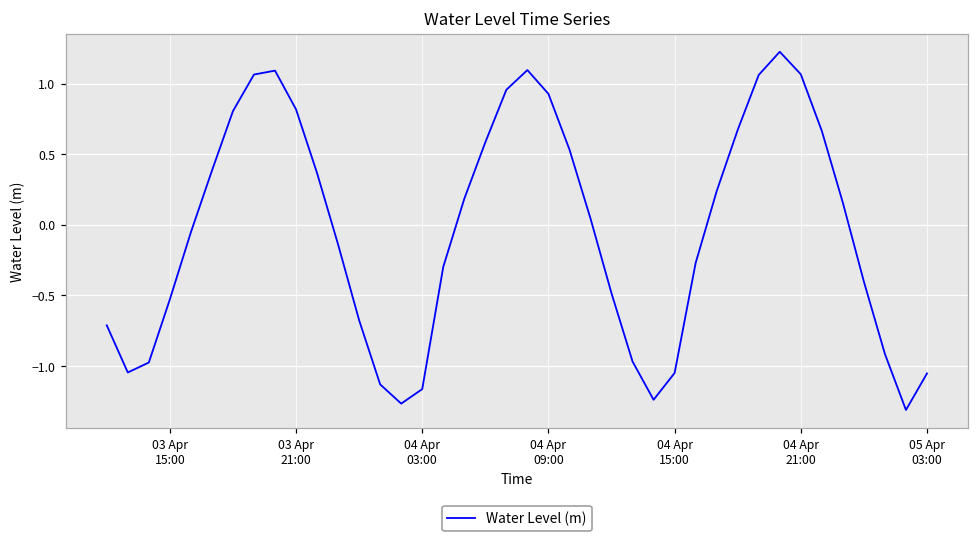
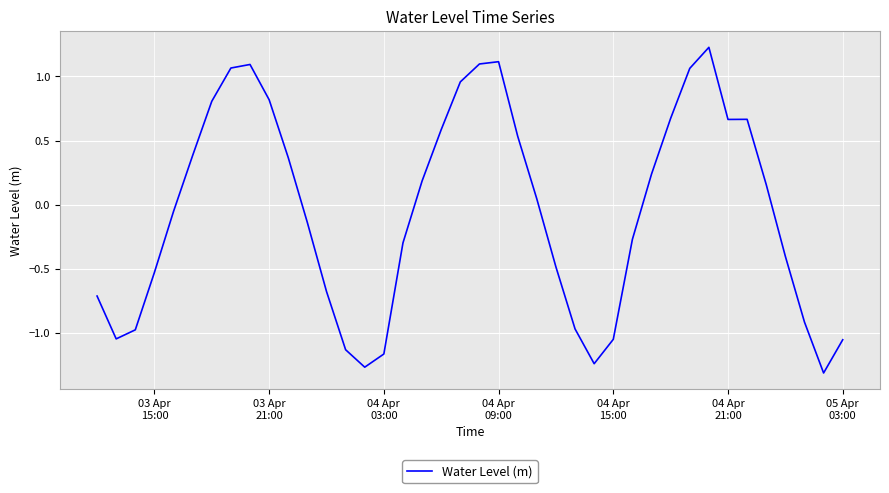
  {
    "03 Apr 15:00": -0.53,
    "03 Apr 21:00": 0.82,
    "04 Apr 03:00": -1.16,
-   "04 Apr 09:00": 0.93,
+   "04 Apr 09:00": 1.12,
    "04 Apr 15:00": -1.05,
-   "04 Apr 21:00": 1.07,
+   "04 Apr 21:00": 0.66,
    "05 Apr 03:00": -1.05
  }
